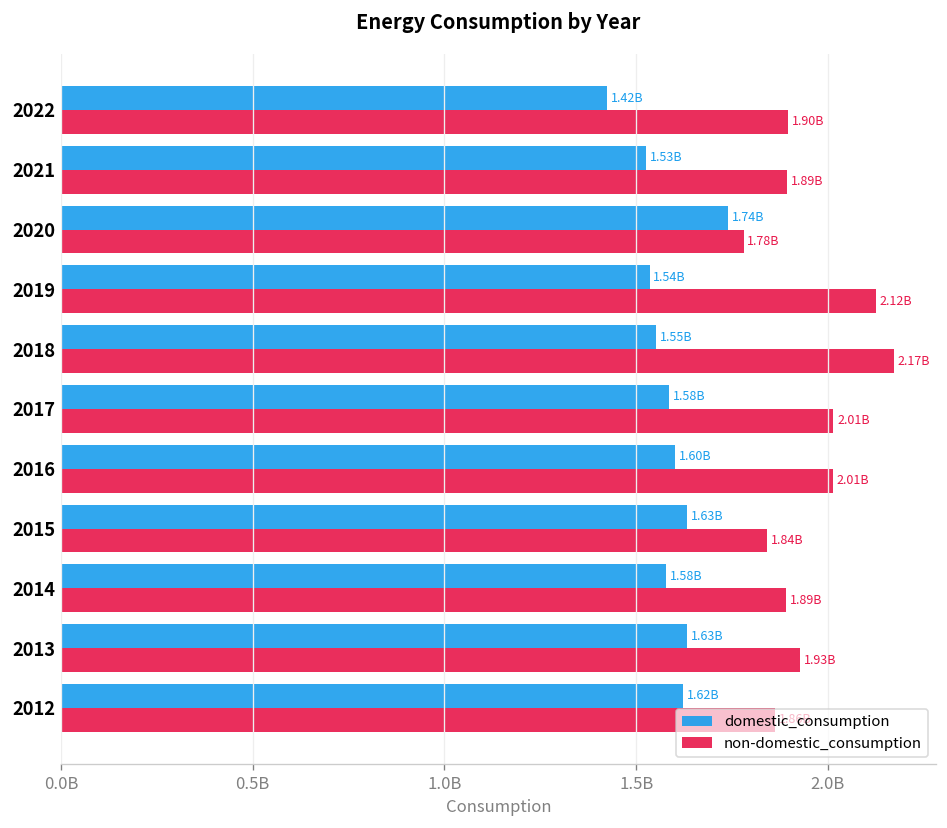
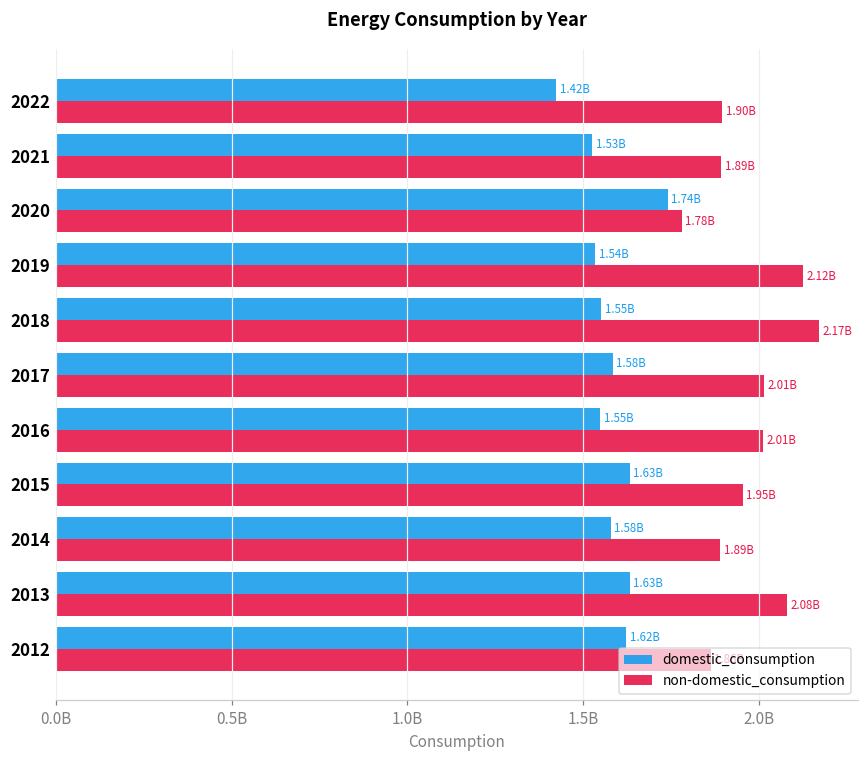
  {
    "domestic_consumption": {
      "2022": "1.42B",
      "2021": "1.53B",
      "2020": "1.74B",
      "2019": "1.54B",
      "2018": "1.55B",
      "2017": "1.58B",
-     "2016": "1.60B",
+     "2016": "1.55B",
      "2015": "1.63B",
      "2014": "1.58B",
      "2013": "1.63B",
      "2012": "1.62B"
    },
    "non-domestic_consumption": {
      "2022": "1.90B",
      "2021": "1.89B",
      "2020": "1.78B",
      "2019": "2.12B",
      "2018": "2.17B",
      "2017": "2.01B",
      "2016": "2.01B",
-     "2015": "1.84B",
+     "2015": "1.95B",
      "2014": "1.89B",
-     "2013": "1.93B"
+     "2013": "2.08B"
    }
  }
